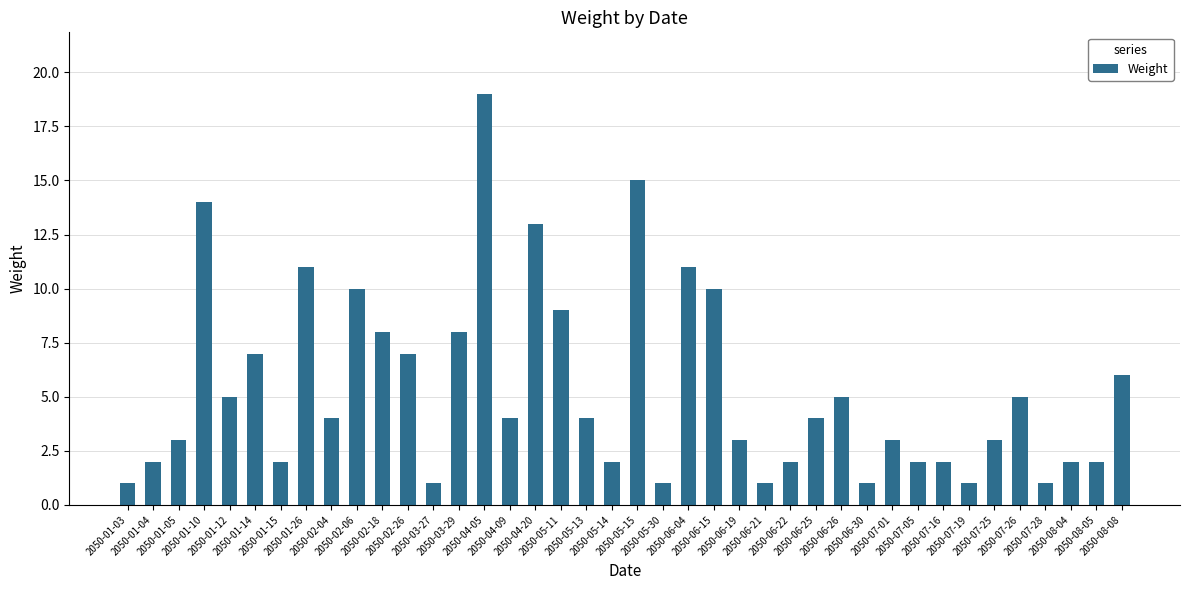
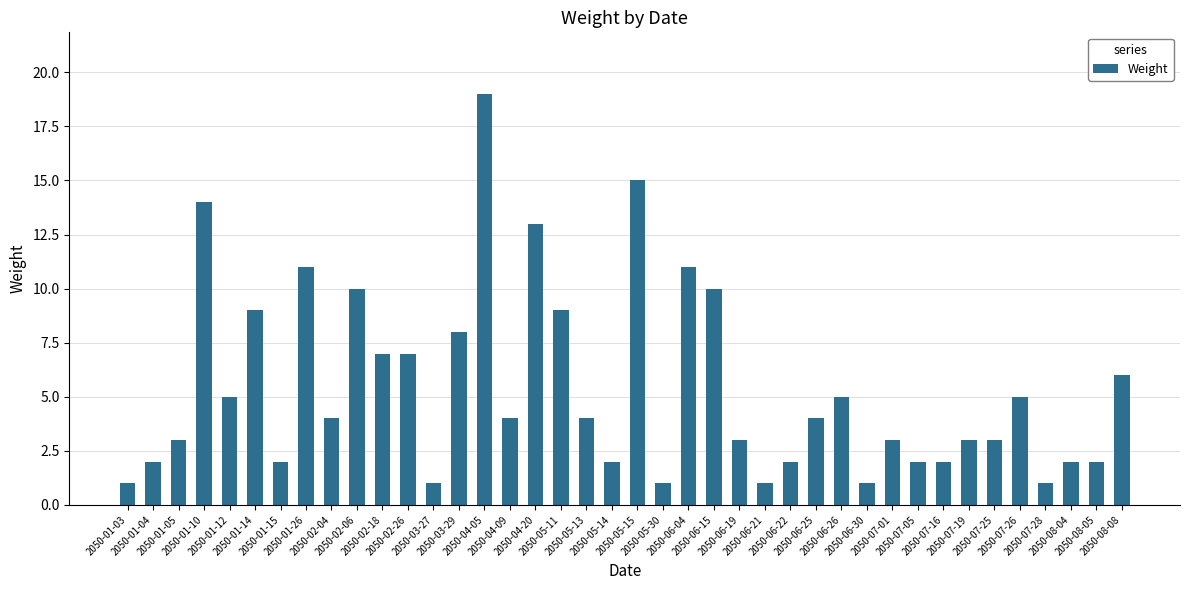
  {
    "2050-01-03": 1,
    "2050-01-04": 2,
    "2050-01-05": 3,
    "2050-01-10": 14,
    "2050-01-12": 5,
-   "2050-01-14": 7,
+   "2050-01-14": 9,
    "2050-01-15": 2,
    "2050-01-26": 11,
    "2050-02-04": 4,
    "2050-02-06": 10,
-   "2050-02-18": 8,
+   "2050-02-18": 7,
    "2050-02-26": 7,
    "2050-03-27": 1,
    "2050-03-29": 8,
    "2050-04-05": 19,
    "2050-04-09": 4,
    "2050-04-20": 13,
    "2050-05-11": 9,
    "2050-05-13": 4,
    "2050-05-14": 2,
    "2050-05-15": 15,
    "2050-05-30": 1,
    "2050-06-04": 11,
    "2050-06-15": 10,
    "2050-06-19": 3,
    "2050-06-21": 1,
    "2050-06-22": 2,
    "2050-06-25": 4,
    "2050-06-26": 5,
    "2050-06-30": 1,
    "2050-07-01": 3,
    "2050-07-05": 2,
    "2050-07-16": 2,
-   "2050-07-19": 1,
+   "2050-07-19": 3,
    "2050-07-25": 3,
    "2050-07-26": 5,
    "2050-07-28": 1,
    "2050-08-04": 2,
    "2050-08-05": 2,
    "2050-08-08": 6
  }
